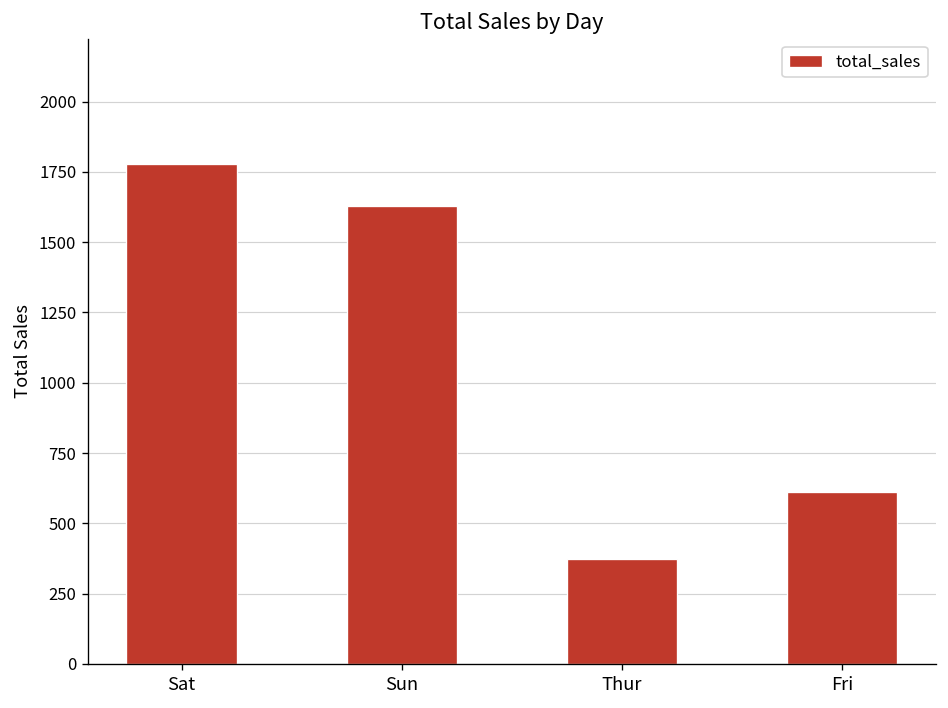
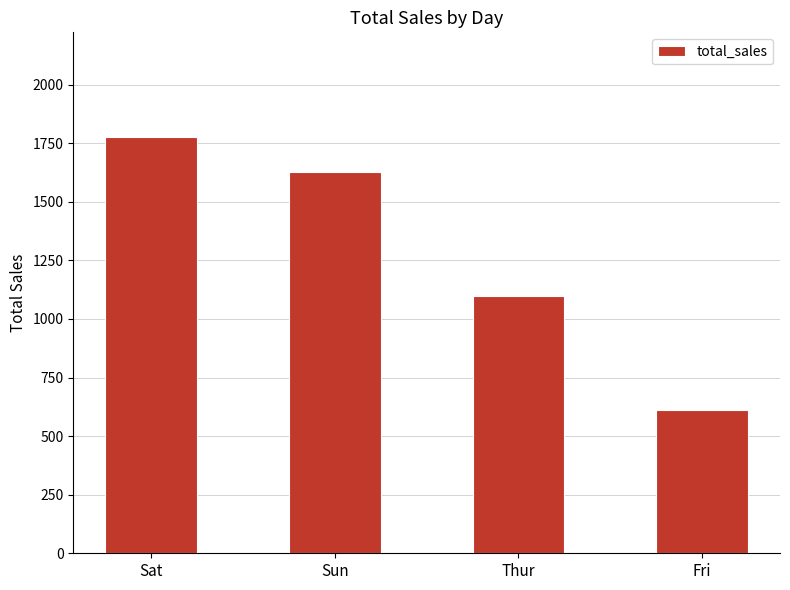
  {
    "Sat": 1780,
    "Sun": 1630,
-   "Thur": 370,
+   "Thur": 1100,
    "Fri": 610
  }
